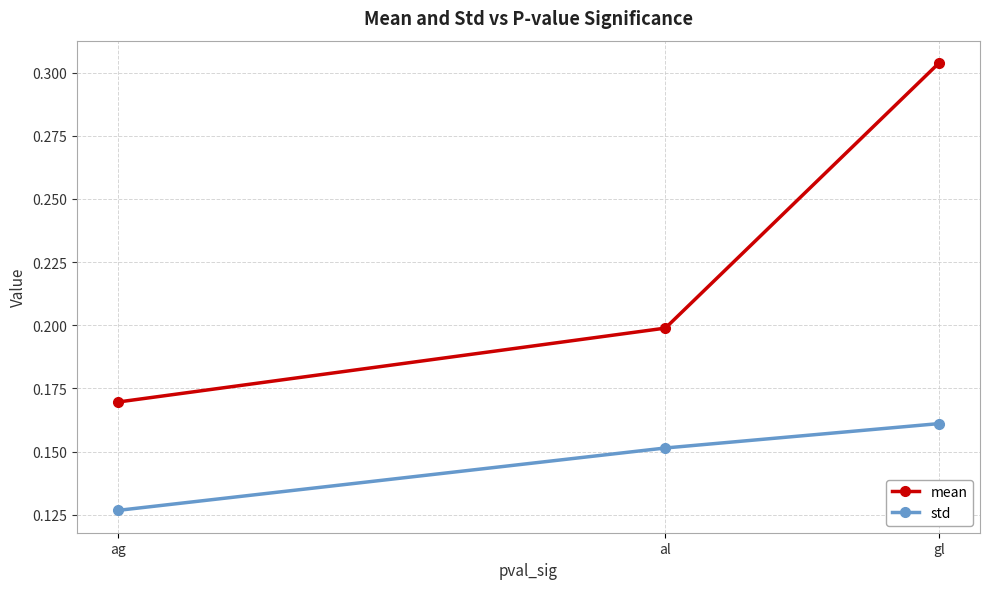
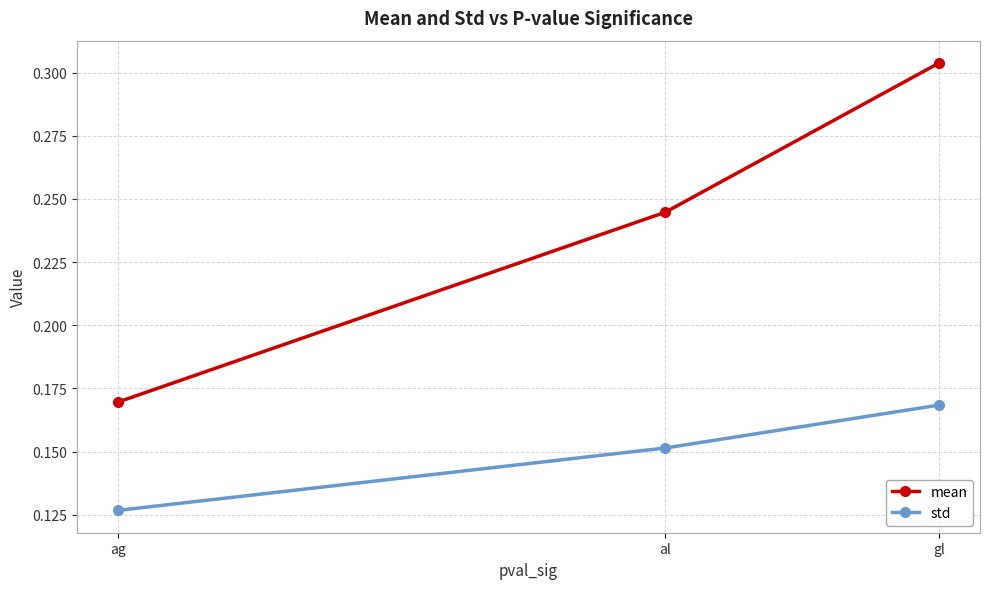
  {
    "mean": {
      "ag": 0.170,
-     "al": 0.199,
+     "al": 0.245,
      "gl": 0.304
    },
    "std": {
      "ag": 0.127,
      "al": 0.151,
-     "gl": 0.161
+     "gl": 0.168
    }
  }
